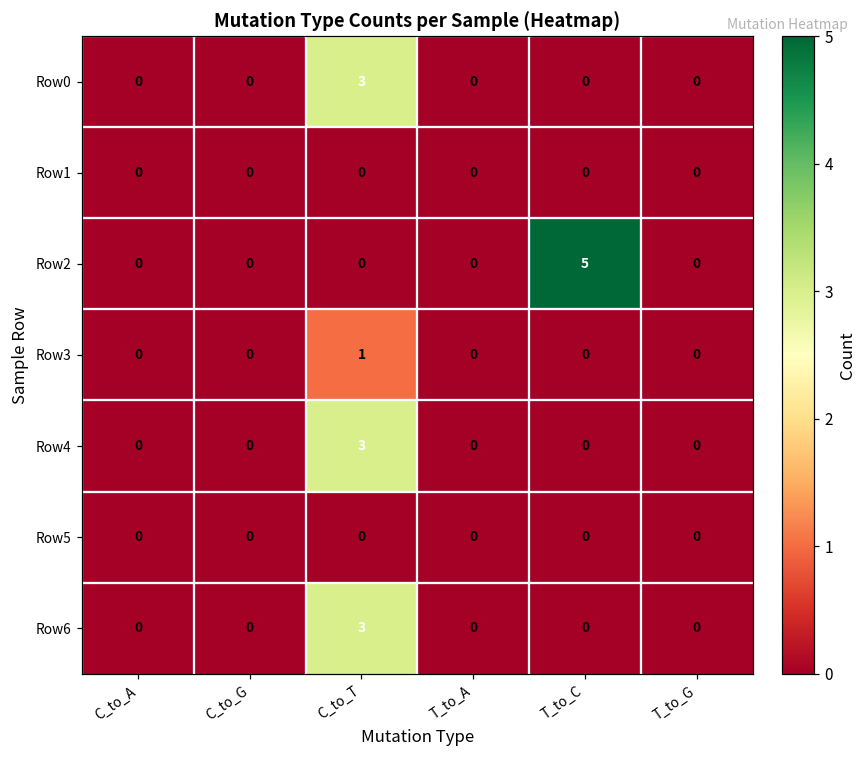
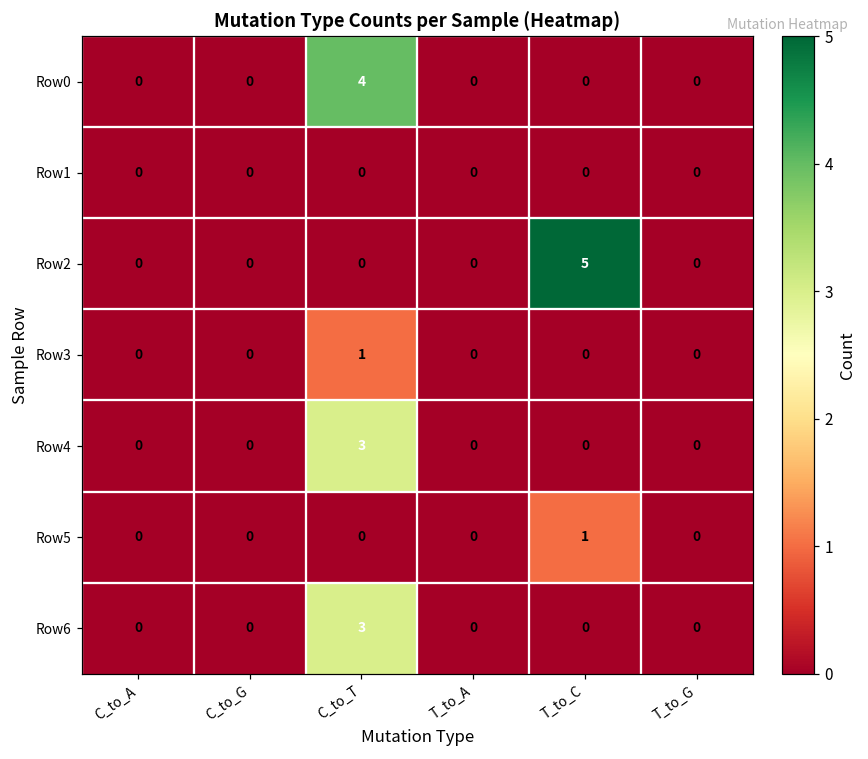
  {
    "Row0": {
      "C_to_A": 0,
      "C_to_G": 0,
-     "C_to_T": 3,
+     "C_to_T": 4,
      "T_to_A": 0,
      "T_to_C": 0,
      "T_to_G": 0
    },
    "Row1": {
      "C_to_A": 0,
      "C_to_G": 0,
      "C_to_T": 0,
      "T_to_A": 0,
      "T_to_C": 0,
      "T_to_G": 0
    },
    "Row2": {
      "C_to_A": 0,
      "C_to_G": 0,
      "C_to_T": 0,
      "T_to_A": 0,
      "T_to_C": 5,
      "T_to_G": 0
    },
    "Row3": {
      "C_to_A": 0,
      "C_to_G": 0,
      "C_to_T": 1,
      "T_to_A": 0,
      "T_to_C": 0,
      "T_to_G": 0
    },
    "Row4": {
      "C_to_A": 0,
      "C_to_G": 0,
      "C_to_T": 3,
      "T_to_A": 0,
      "T_to_C": 0,
      "T_to_G": 0
    },
    "Row5": {
      "C_to_A": 0,
      "C_to_G": 0,
      "C_to_T": 0,
      "T_to_A": 0,
-     "T_to_C": 0,
+     "T_to_C": 1,
      "T_to_G": 0
    },
    "Row6": {
      "C_to_A": 0,
      "C_to_G": 0,
      "C_to_T": 3,
      "T_to_A": 0,
      "T_to_C": 0,
      "T_to_G": 0
    }
  }
